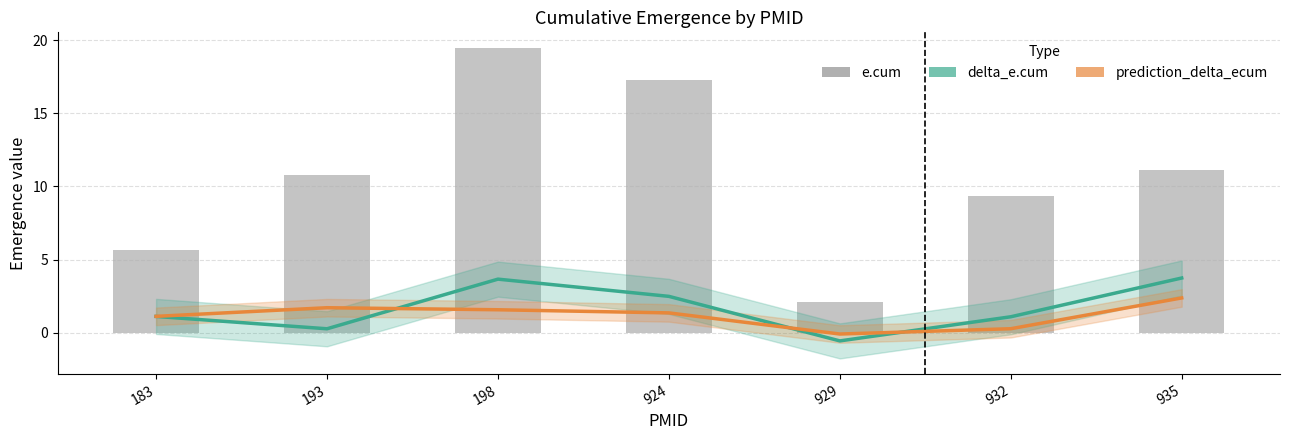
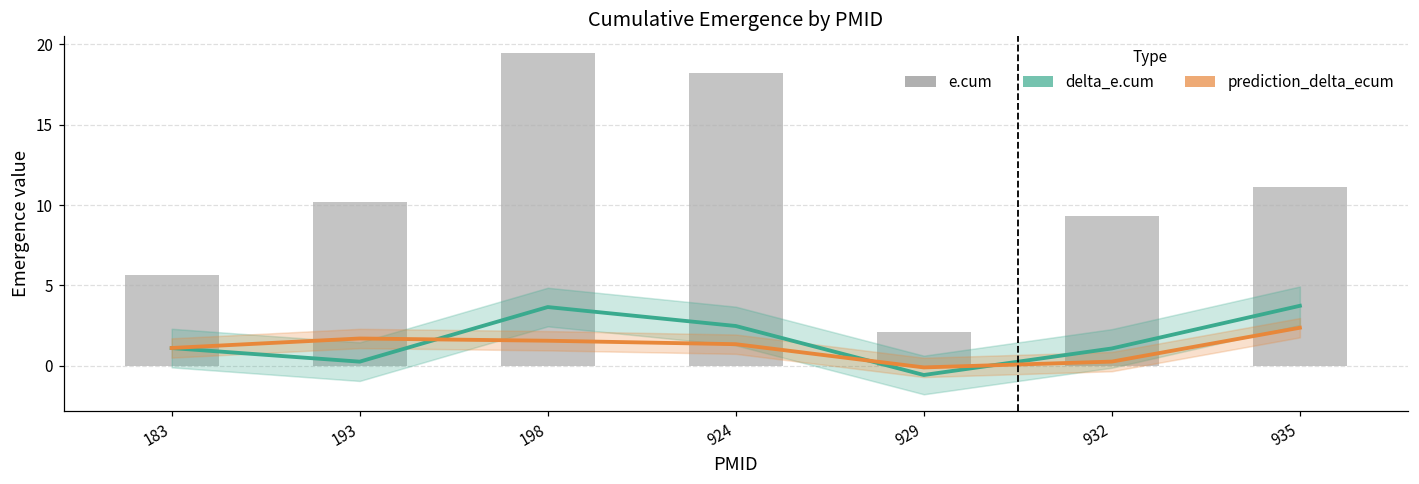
  {
    "e.cum": {
      "183": 5.7,
-     "193": 10.8,
+     "193": 10.2,
      "198": 19.5,
-     "924": 17.3,
+     "924": 18.2,
      "929": 2.1,
      "932": 9.3,
      "935": 11.1
    }
  }
